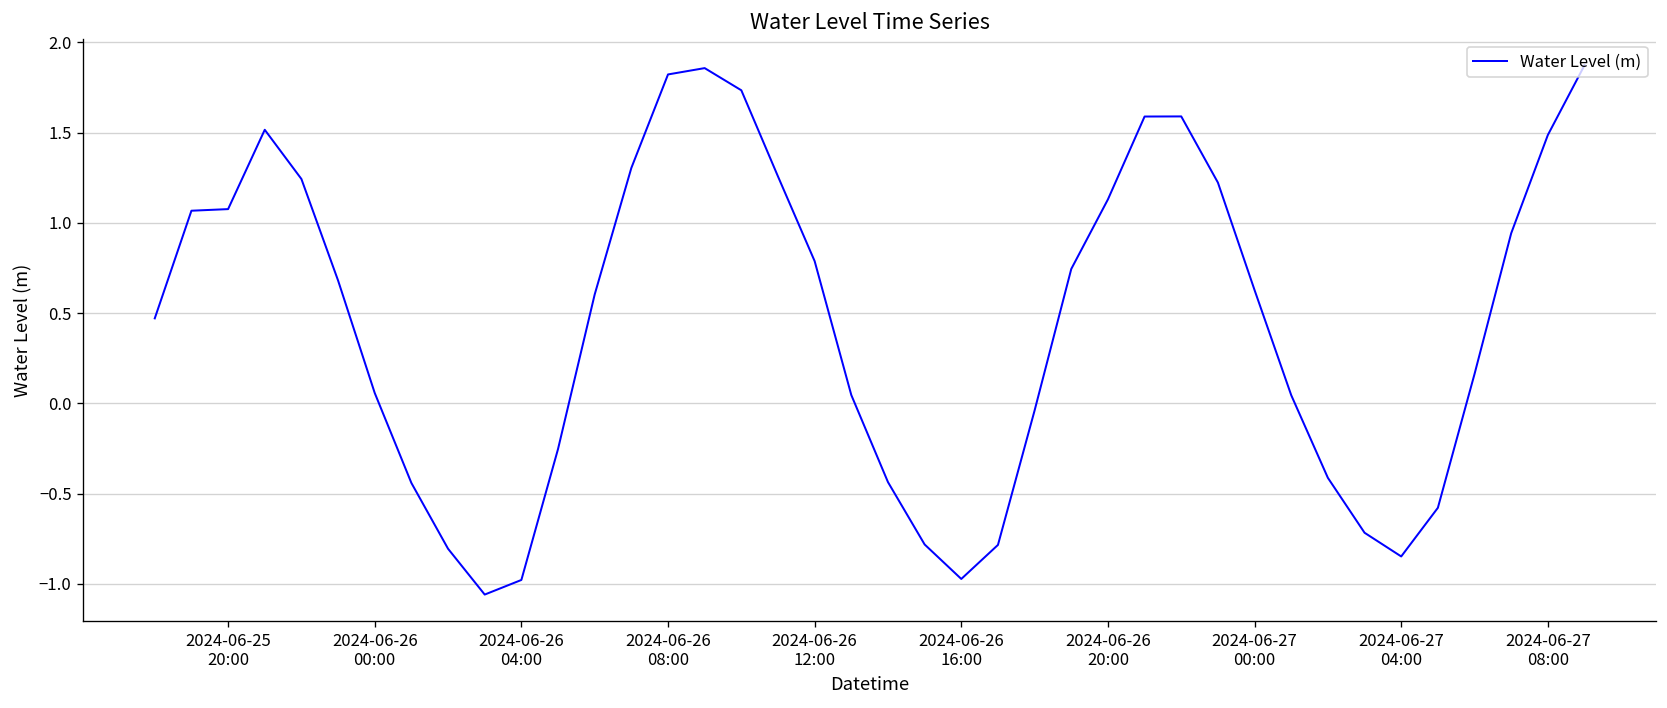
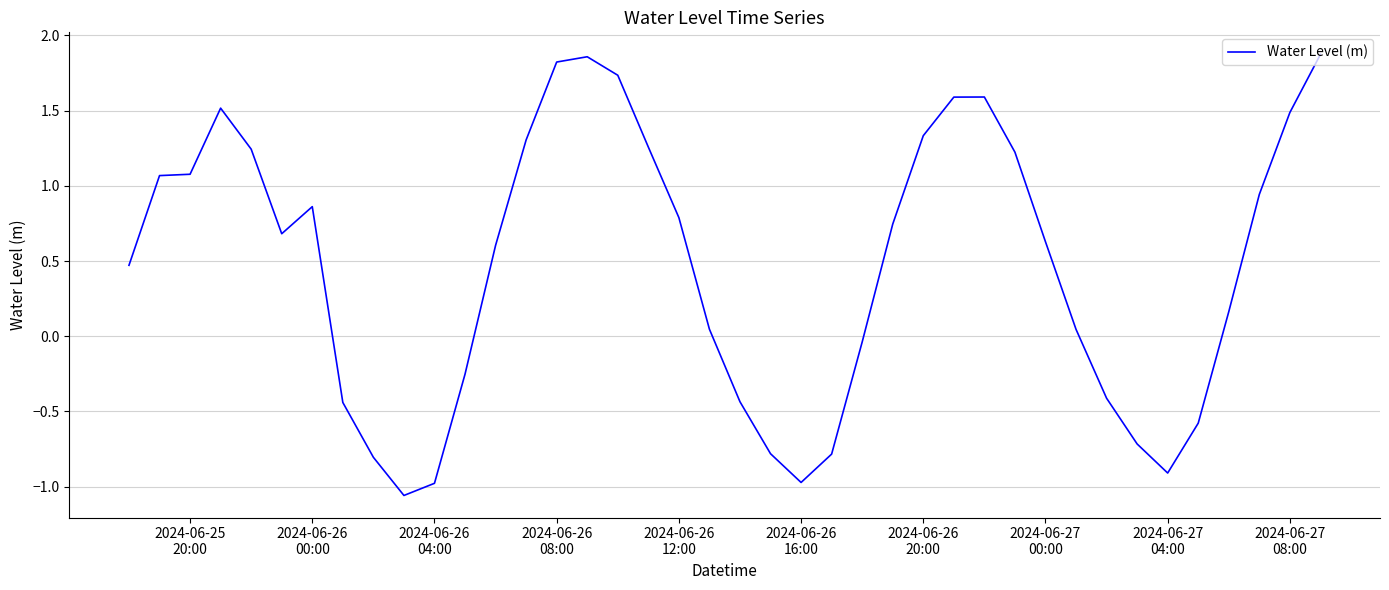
  {
    "2024-06-25 20:00": 1.08,
-   "2024-06-26 00:00": 0.06,
+   "2024-06-26 00:00": 0.86,
    "2024-06-26 04:00": -0.98,
    "2024-06-26 08:00": 1.82,
    "2024-06-26 12:00": 0.79,
    "2024-06-26 16:00": -0.97,
-   "2024-06-26 20:00": 1.13,
+   "2024-06-26 20:00": 1.33,
    "2024-06-27 00:00": 0.63,
-   "2024-06-27 04:00": -0.85,
+   "2024-06-27 04:00": -0.91,
    "2024-06-27 08:00": 1.49
  }
